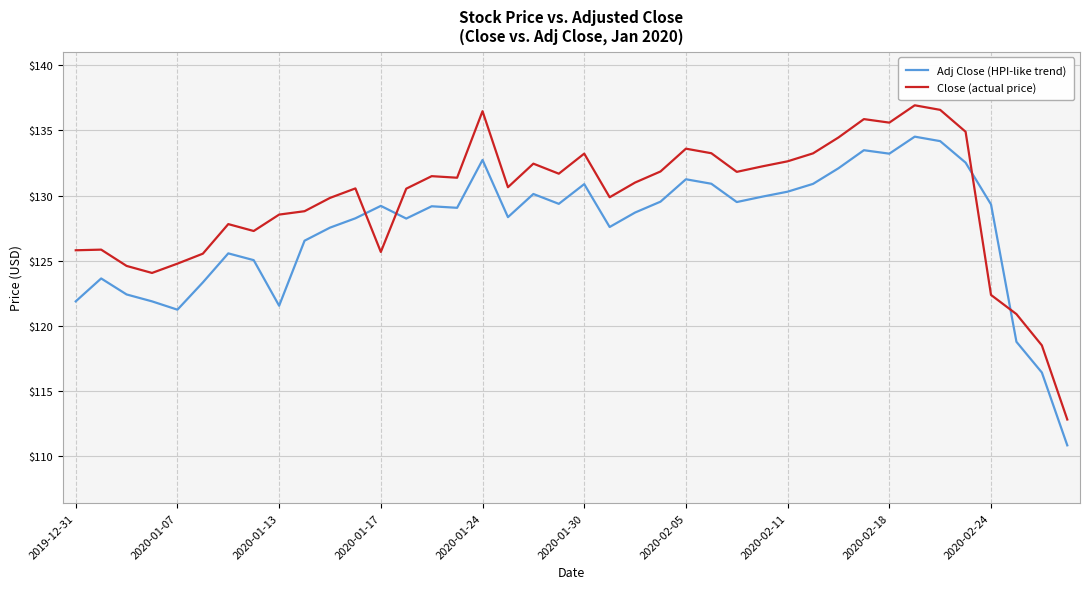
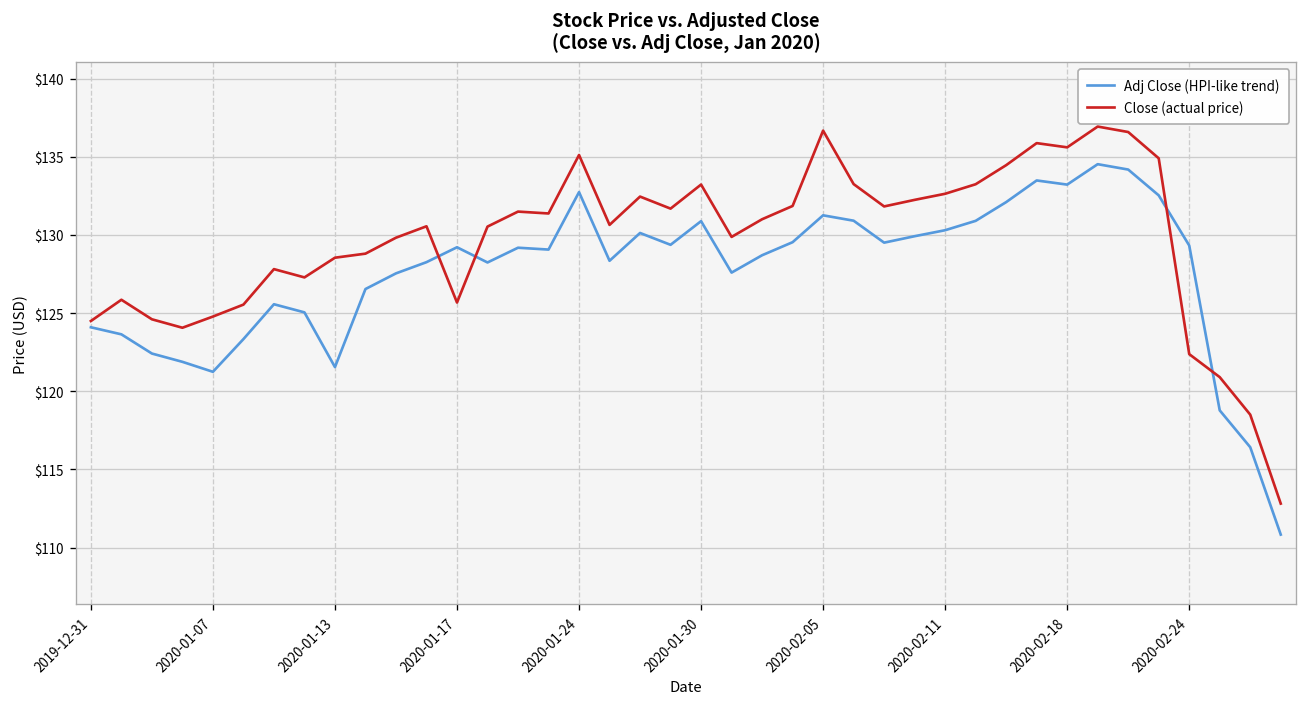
  {
    "Adj Close (HPI-like trend)": {
-     "2019-12-31": "$121.9",
+     "2019-12-31": "$124.1",
      "2020-01-07": "$121.2",
      "2020-01-13": "$121.5",
      "2020-01-17": "$129.2",
      "2020-01-24": "$132.7",
      "2020-01-30": "$130.9",
      "2020-02-05": "$131.3",
      "2020-02-11": "$130.3",
      "2020-02-18": "$133.2",
      "2020-02-24": "$129.3"
    },
    "Close (actual price)": {
-     "2019-12-31": "$125.8",
+     "2019-12-31": "$124.5",
      "2020-01-07": "$124.8",
      "2020-01-13": "$128.5",
      "2020-01-17": "$125.7",
-     "2020-01-24": "$136.5",
+     "2020-01-24": "$135.1",
      "2020-01-30": "$133.2",
-     "2020-02-05": "$133.6",
+     "2020-02-05": "$136.7",
      "2020-02-11": "$132.6",
      "2020-02-18": "$135.6",
      "2020-02-24": "$122.4"
    }
  }
